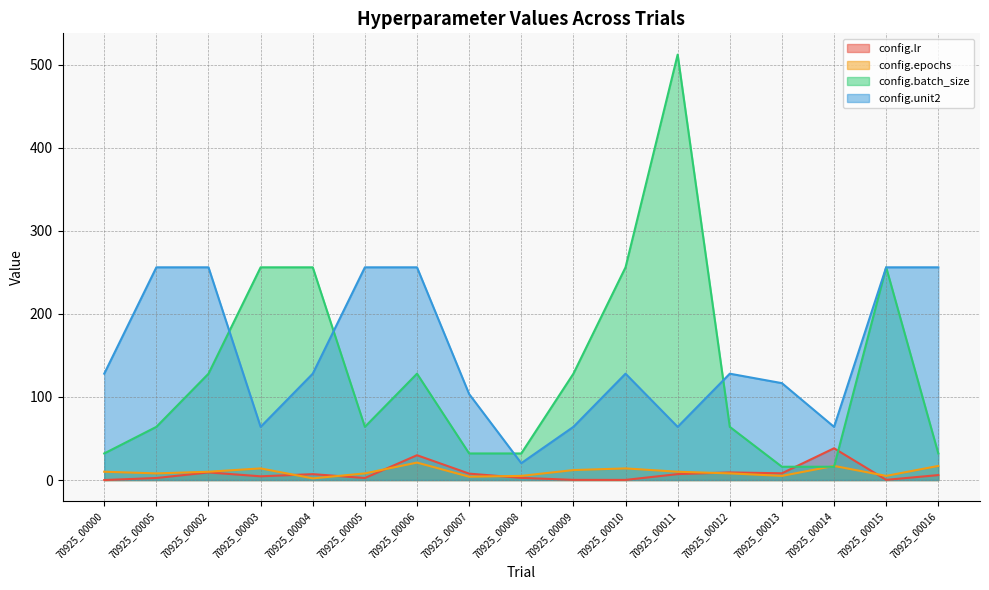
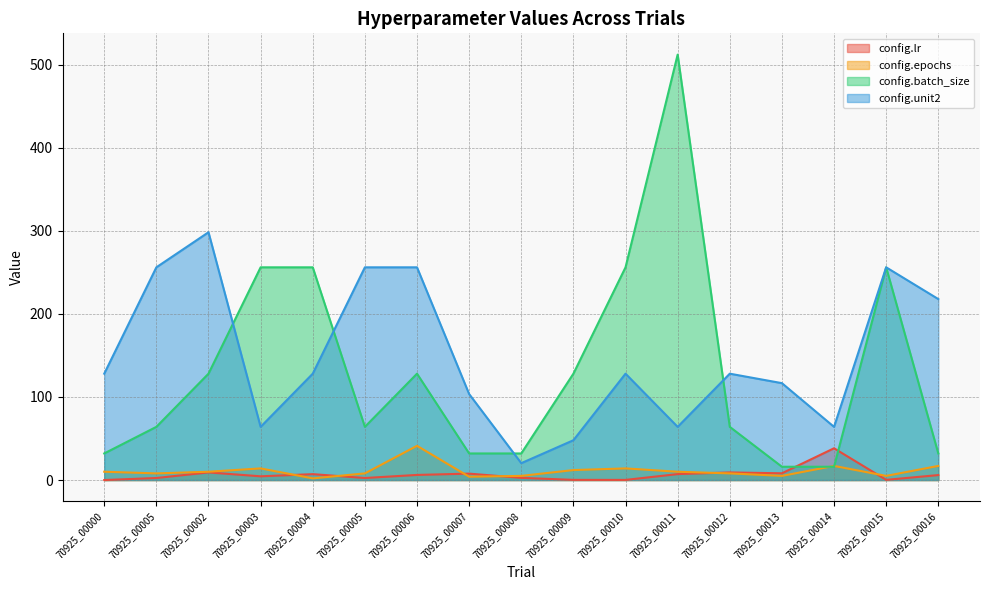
  {
    "config.lr": {
      "70925_00000": 0,
      "70925_00003": 0,
      "70925_00004": 10,
-     "70925_00006": 30,
+     "70925_00006": 10,
      "70925_00007": 10,
      "70925_00009": 0,
      "70925_00010": 0,
      "70925_00013": 10,
      "70925_00014": 40,
      "70925_00015": 0,
      "70925_00016": 10
    },
    "config.epochs": {
      "70925_00000": 10,
      "70925_00003": 10,
      "70925_00004": 0,
-     "70925_00006": 20,
+     "70925_00006": 40,
      "70925_00007": 0,
      "70925_00009": 10,
      "70925_00010": 10,
      "70925_00013": 10,
      "70925_00015": 10,
      "70925_00016": 20
    },
    "config.batch_size": {
      "70925_00000": 30,
      "70925_00002": 130,
      "70925_00003": 260,
      "70925_00004": 260,
      "70925_00006": 130,
      "70925_00007": 30,
      "70925_00008": 30,
      "70925_00009": 130,
      "70925_00010": 260,
      "70925_00011": 510,
      "70925_00012": 60,
      "70925_00013": 20,
      "70925_00016": 30
    },
    "config.unit2": {
      "70925_00000": 130,
-     "70925_00002": 260,
+     "70925_00002": 300,
      "70925_00003": 60,
      "70925_00004": 130,
      "70925_00006": 260,
      "70925_00007": 100,
      "70925_00008": 20,
-     "70925_00009": 60,
+     "70925_00009": 50,
      "70925_00010": 130,
      "70925_00011": 60,
      "70925_00012": 130,
      "70925_00013": 120,
      "70925_00014": 60,
-     "70925_00016": 260
+     "70925_00016": 220
    }
  }
